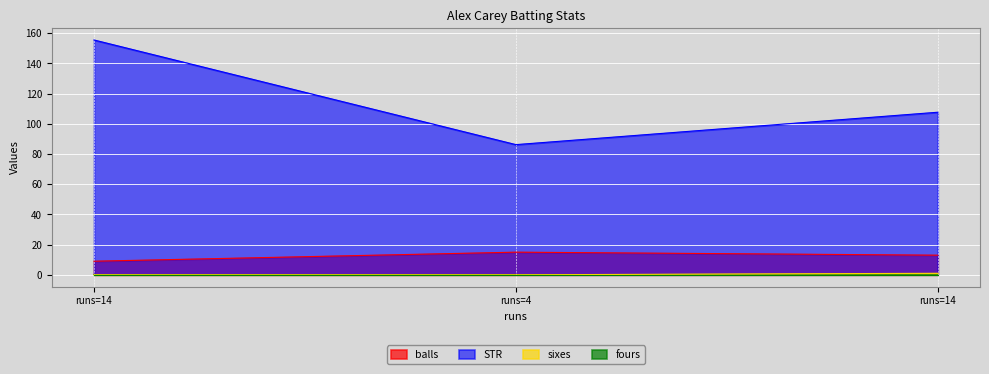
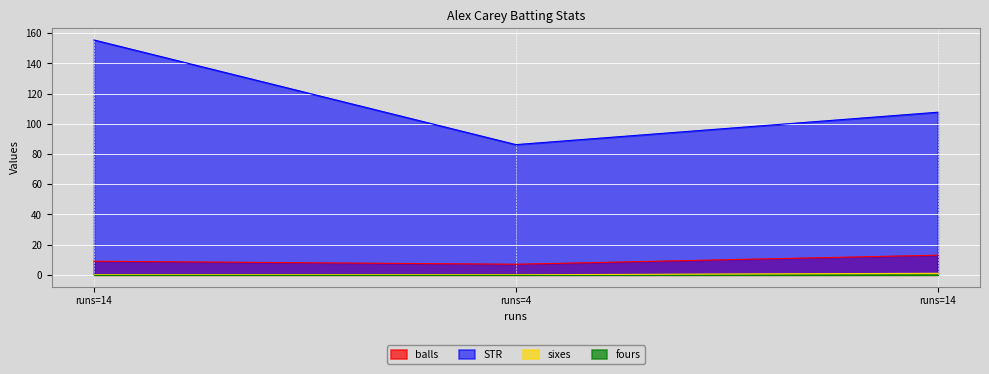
  {
    "balls": {
-     "runs=4": 15
+     "runs=4": 7
    },
    "STR": {
      "runs=4": 86
    }
  }
